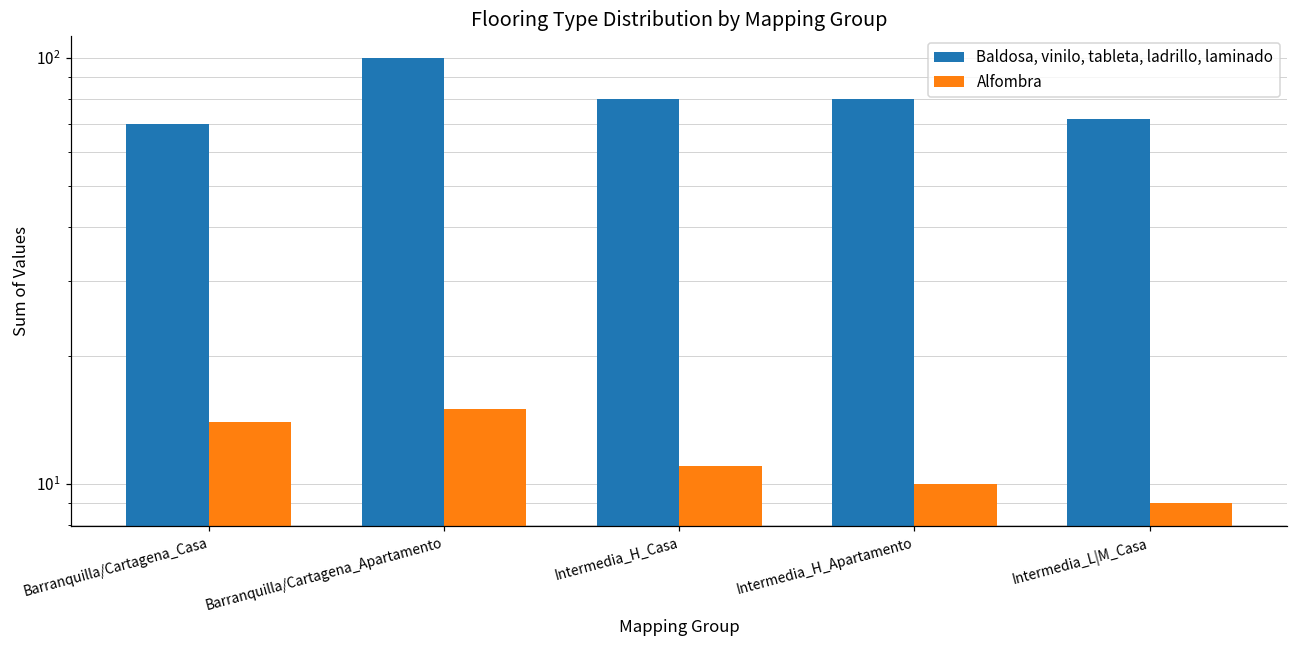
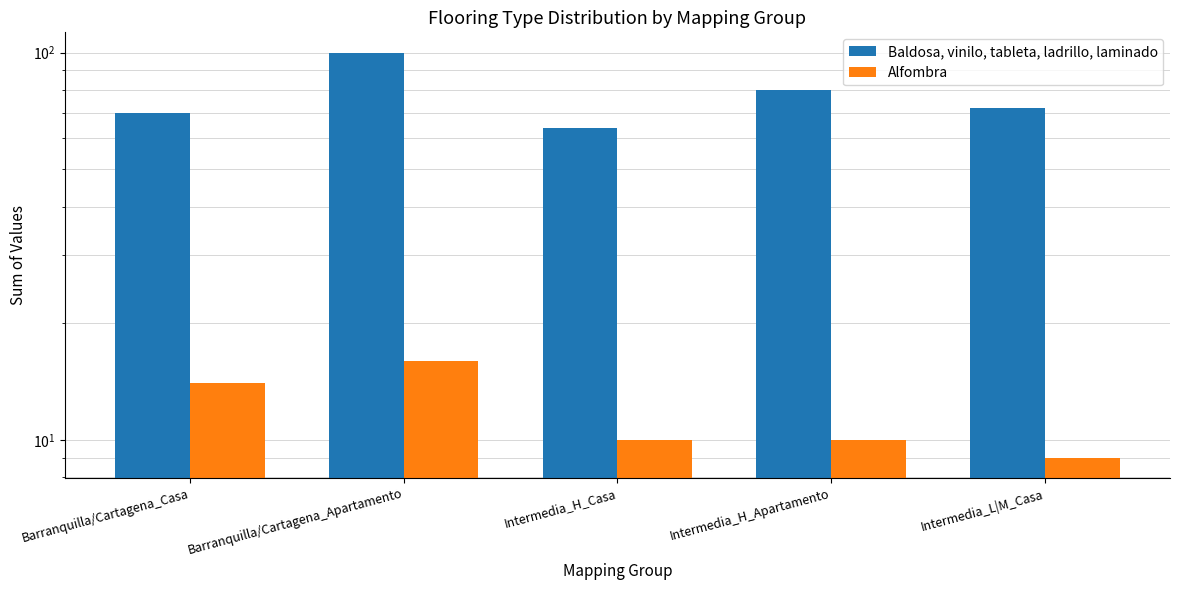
  {
    "Baldosa, vinilo, tableta, ladrillo, laminado": {
      "Barranquilla/Cartagena_Casa": 70,
      "Barranquilla/Cartagena_Apartamento": 100,
-     "Intermedia_H_Casa": 80,
+     "Intermedia_H_Casa": 64,
      "Intermedia_H_Apartamento": 80,
      "Intermedia_L|M_Casa": 72
    },
    "Alfombra": {
      "Barranquilla/Cartagena_Casa": 14,
-     "Barranquilla/Cartagena_Apartamento": 15,
-     "Intermedia_H_Casa": 11,
+     "Barranquilla/Cartagena_Apartamento": 16,
+     "Intermedia_H_Casa": 10,
      "Intermedia_H_Apartamento": 10,
      "Intermedia_L|M_Casa": 9
    }
  }
